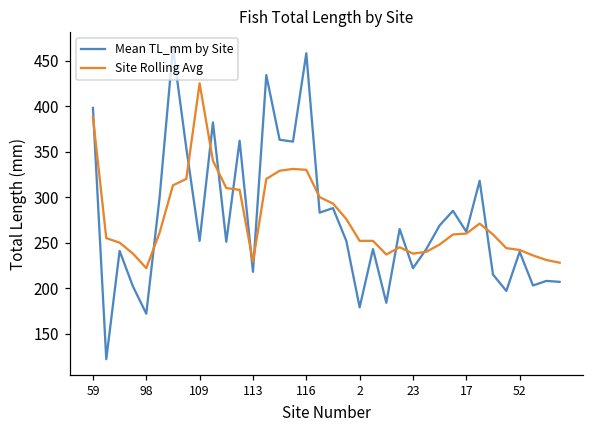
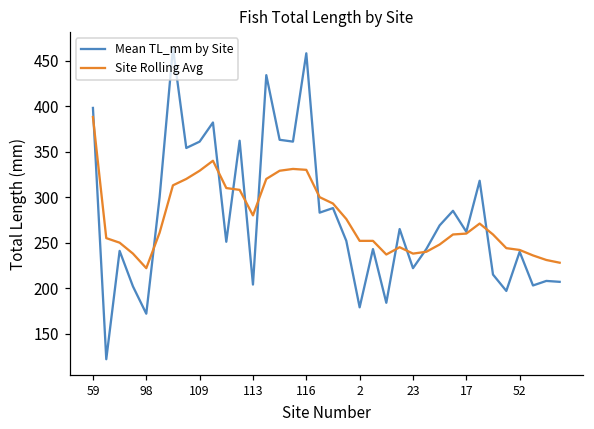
  {
    "Mean TL_mm by Site": {
      "59": 400,
      "98": 170,
-     "109": 250,
-     "113": 220,
+     "109": 360,
+     "113": 200,
      "116": 460
    },
    "Site Rolling Avg": {
      "59": 390,
      "98": 220,
-     "109": 430,
-     "113": 230,
+     "109": 330,
+     "113": 280,
      "116": 330
    }
  }
